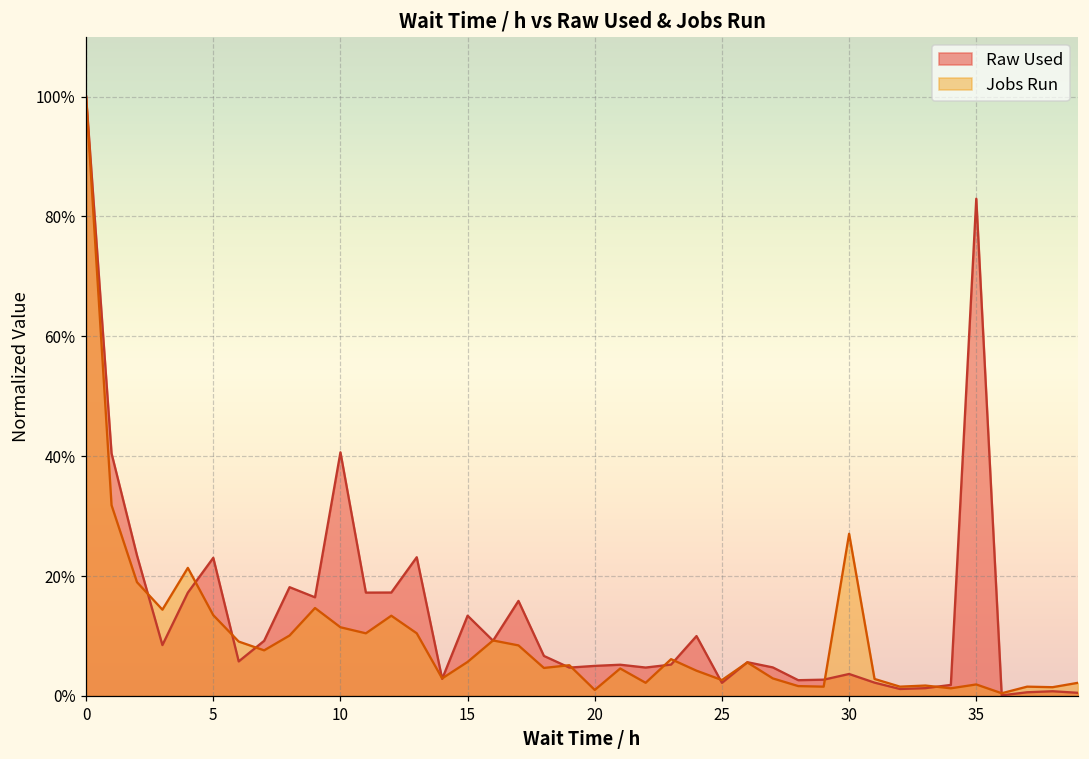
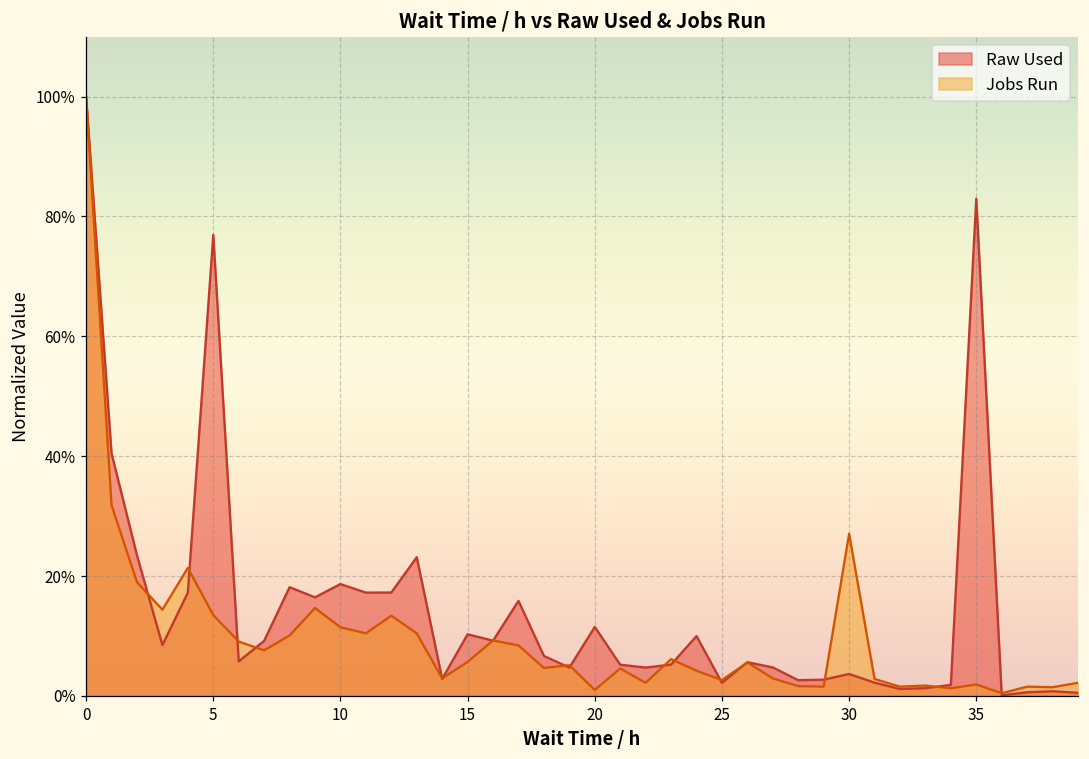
  {
    "Raw Used": {
-     "5": "23%",
-     "10": "41%",
-     "15": "13%",
-     "20": "5%",
+     "5": "77%",
+     "10": "19%",
+     "15": "10%",
+     "20": "12%",
      "25": "2%",
      "30": "4%",
      "35": "83%"
    },
    "Jobs Run": {
      "5": "13%",
      "10": "11%",
      "15": "6%",
      "20": "1%",
      "25": "3%",
      "30": "27%",
      "35": "2%"
    }
  }
